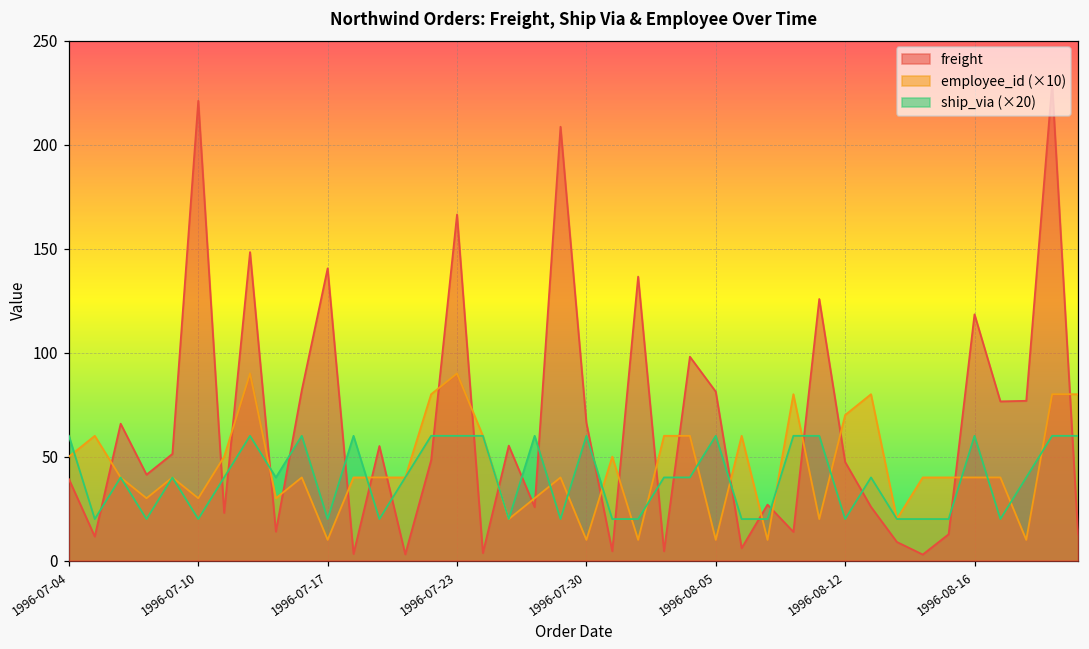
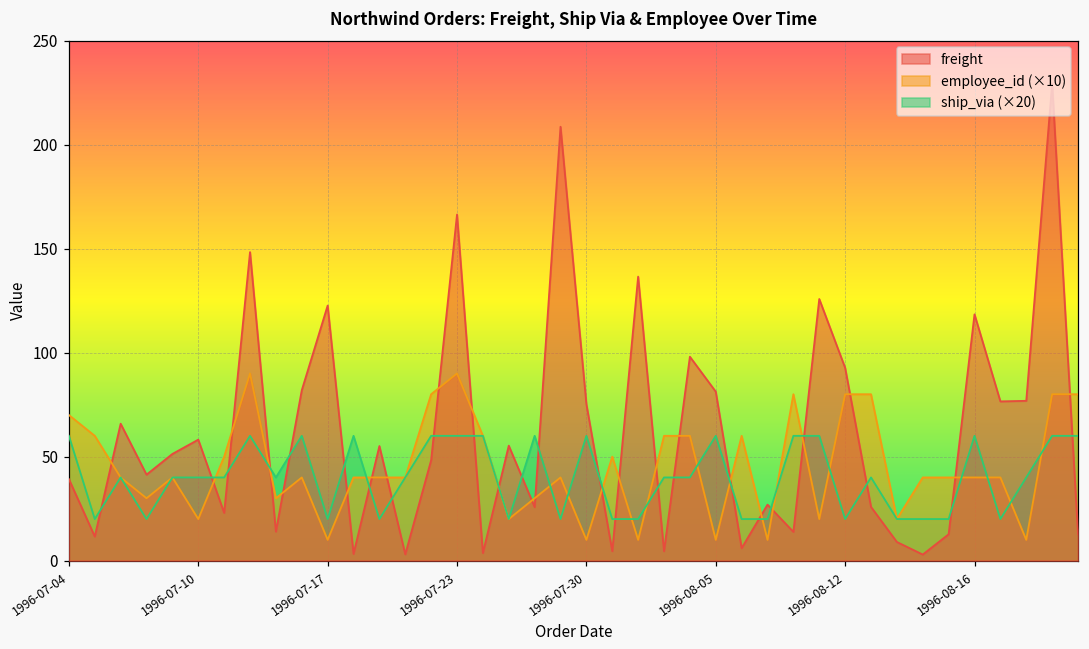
  {
    "freight": {
      "1996-07-04": 39,
-     "1996-07-10": 221,
-     "1996-07-17": 141,
+     "1996-07-10": 58,
+     "1996-07-17": 123,
      "1996-07-23": 166,
-     "1996-07-30": 66,
+     "1996-07-30": 75,
      "1996-08-05": 81,
-     "1996-08-12": 47,
+     "1996-08-12": 93,
      "1996-08-16": 118
    },
    "employee_id (×10)": {
-     "1996-07-04": 50,
-     "1996-07-10": 30,
+     "1996-07-04": 70,
+     "1996-07-10": 20,
      "1996-07-17": 10,
      "1996-07-23": 90,
      "1996-07-30": 10,
      "1996-08-05": 10,
-     "1996-08-12": 70,
+     "1996-08-12": 80,
      "1996-08-16": 40
    },
    "ship_via (×20)": {
      "1996-07-04": 60,
-     "1996-07-10": 20,
+     "1996-07-10": 40,
      "1996-07-17": 20,
      "1996-07-23": 60,
      "1996-07-30": 60,
      "1996-08-05": 60,
      "1996-08-12": 20,
      "1996-08-16": 60
    }
  }
